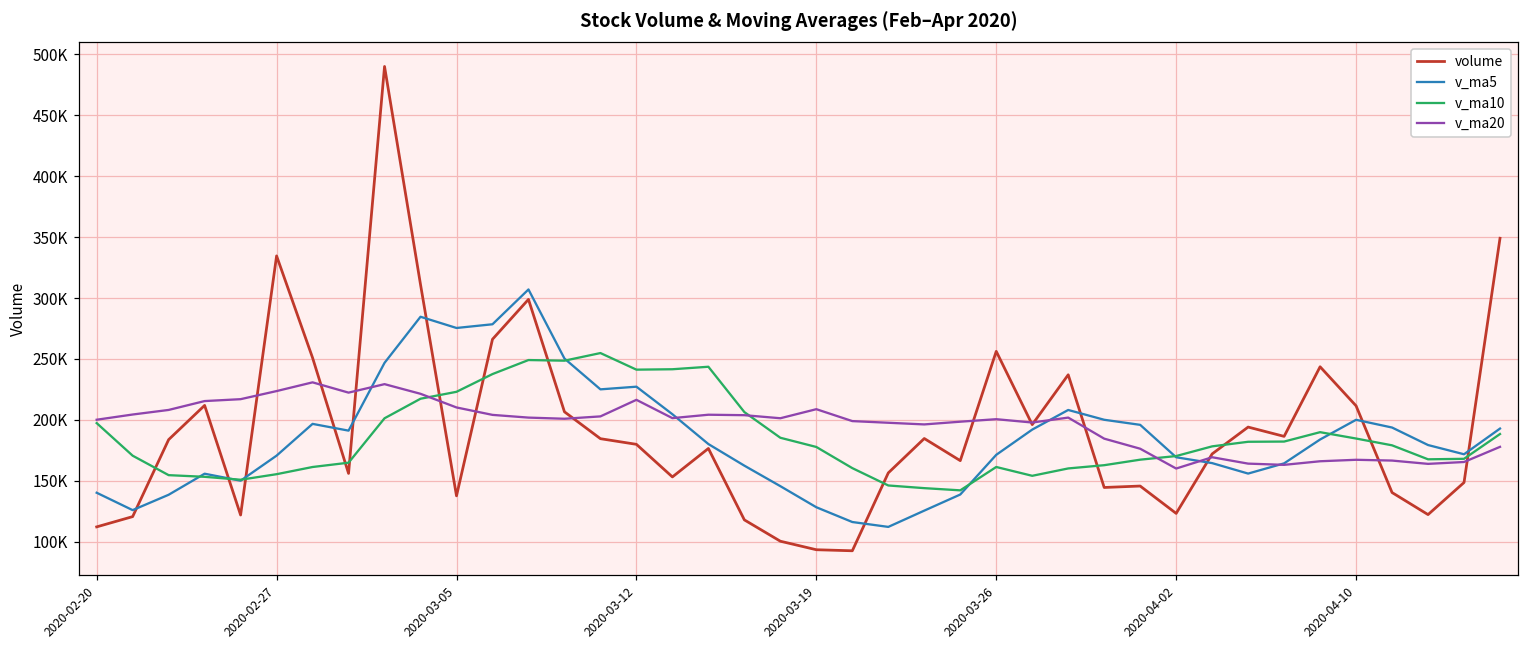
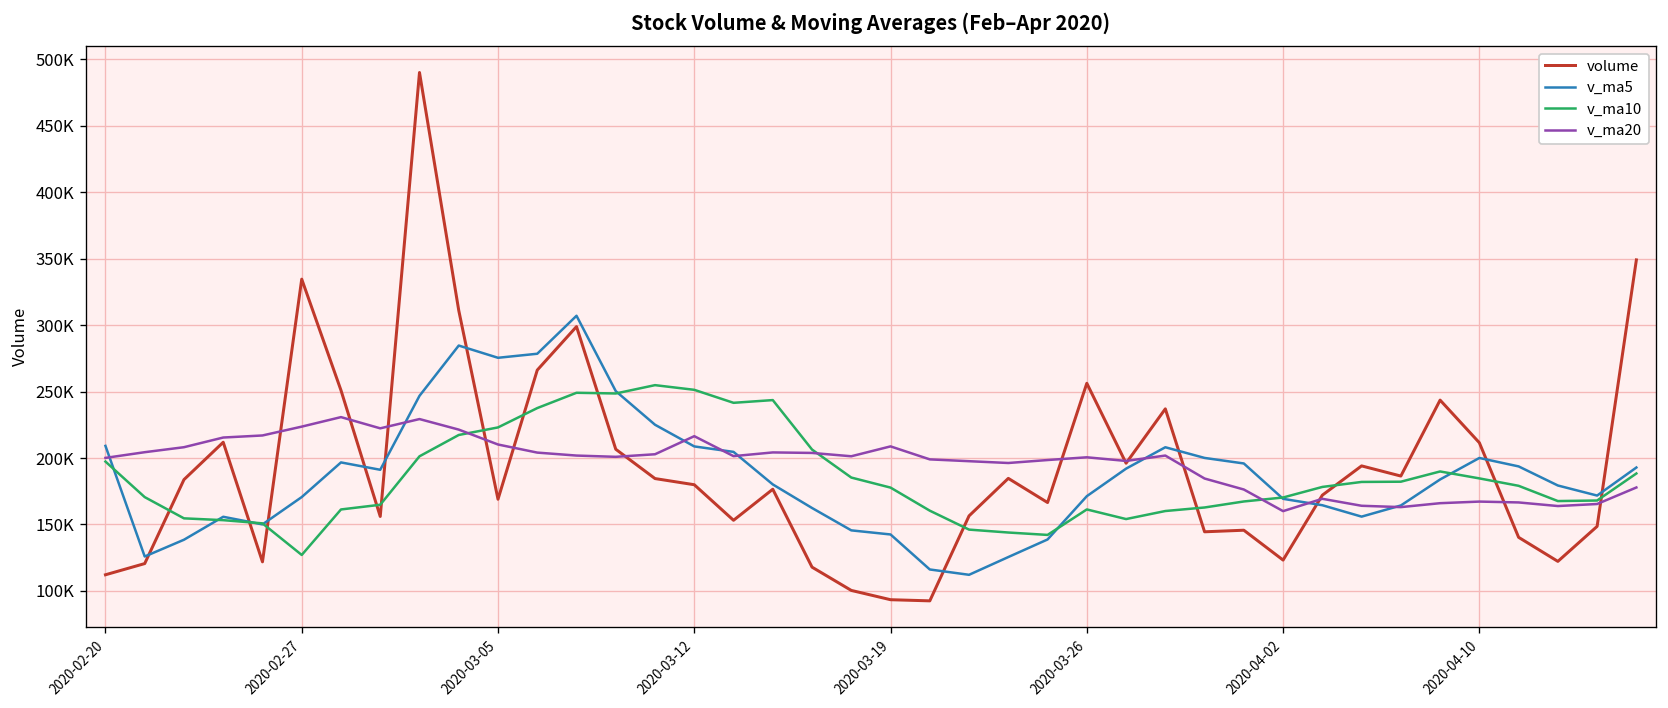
  {
    "volume": {
      "2020-02-20": 112000,
      "2020-02-27": 335000,
-     "2020-03-05": 138000,
+     "2020-03-05": 169000,
      "2020-03-12": 180000,
      "2020-03-19": 93000,
      "2020-03-26": 256000,
      "2020-04-02": 123000,
      "2020-04-10": 211000
    },
    "v_ma5": {
-     "2020-02-20": 140000,
+     "2020-02-20": 209000,
      "2020-02-27": 171000,
      "2020-03-05": 275000,
-     "2020-03-12": 227000,
-     "2020-03-19": 128000,
+     "2020-03-12": 209000,
+     "2020-03-19": 142000,
      "2020-03-26": 171000,
      "2020-04-10": 200000
    },
    "v_ma10": {
      "2020-02-20": 197000,
-     "2020-02-27": 155000,
+     "2020-02-27": 127000,
      "2020-03-05": 223000,
-     "2020-03-12": 241000,
+     "2020-03-12": 251000,
      "2020-03-19": 178000,
      "2020-03-26": 161000,
      "2020-04-10": 185000
    },
    "v_ma20": {
      "2020-02-20": 200000,
      "2020-02-27": 224000,
      "2020-03-05": 210000,
      "2020-03-12": 216000,
      "2020-03-19": 209000,
      "2020-03-26": 201000,
      "2020-04-02": 160000,
      "2020-04-10": 167000
    }
  }
